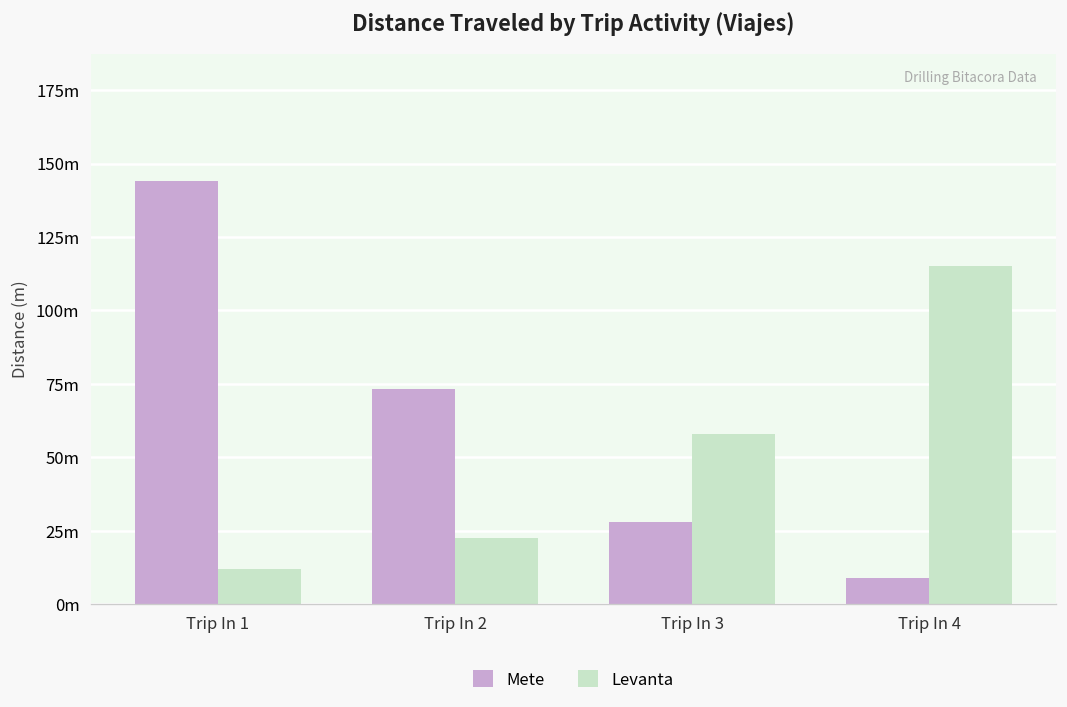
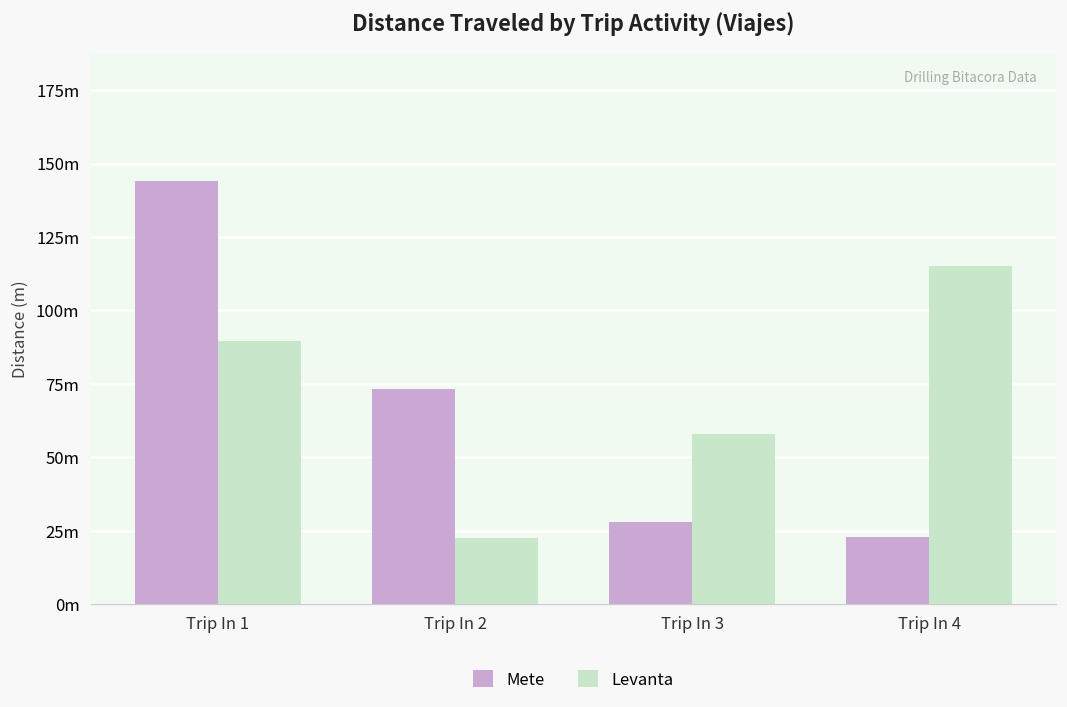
  {
    "Mete": {
      "Trip In 1": "144m",
      "Trip In 2": "73m",
      "Trip In 3": "28m",
-     "Trip In 4": "9m"
+     "Trip In 4": "23m"
    },
    "Levanta": {
-     "Trip In 1": "12m",
+     "Trip In 1": "90m",
      "Trip In 2": "23m",
      "Trip In 3": "58m",
      "Trip In 4": "115m"
    }
  }
